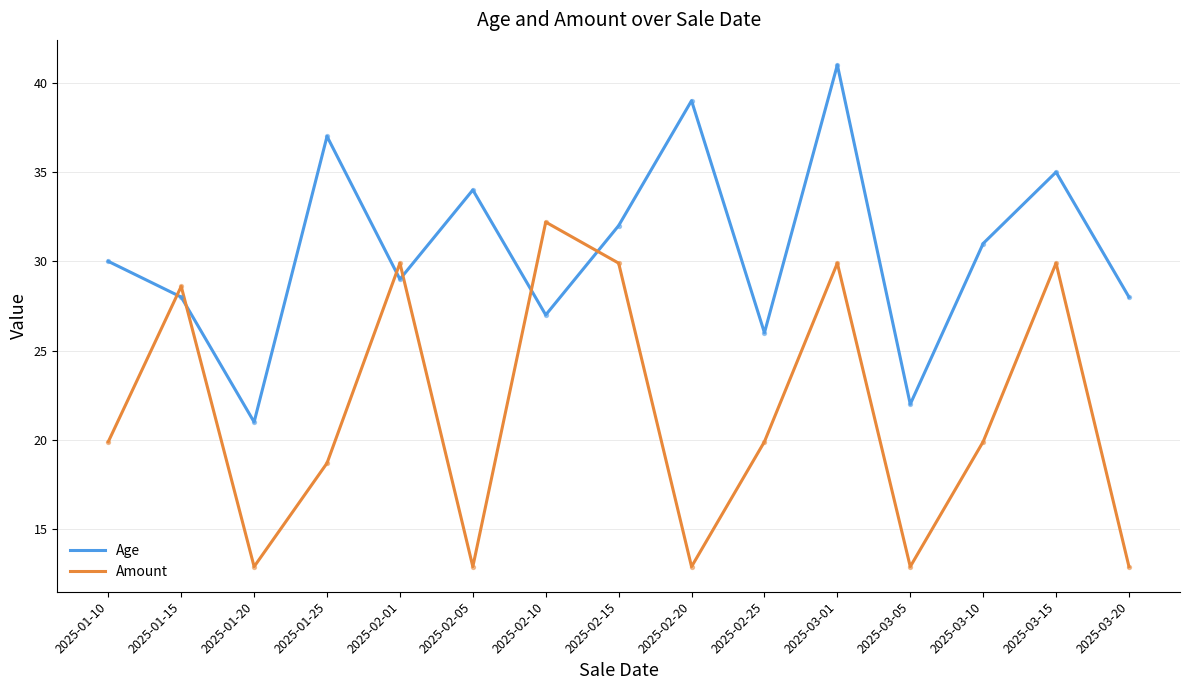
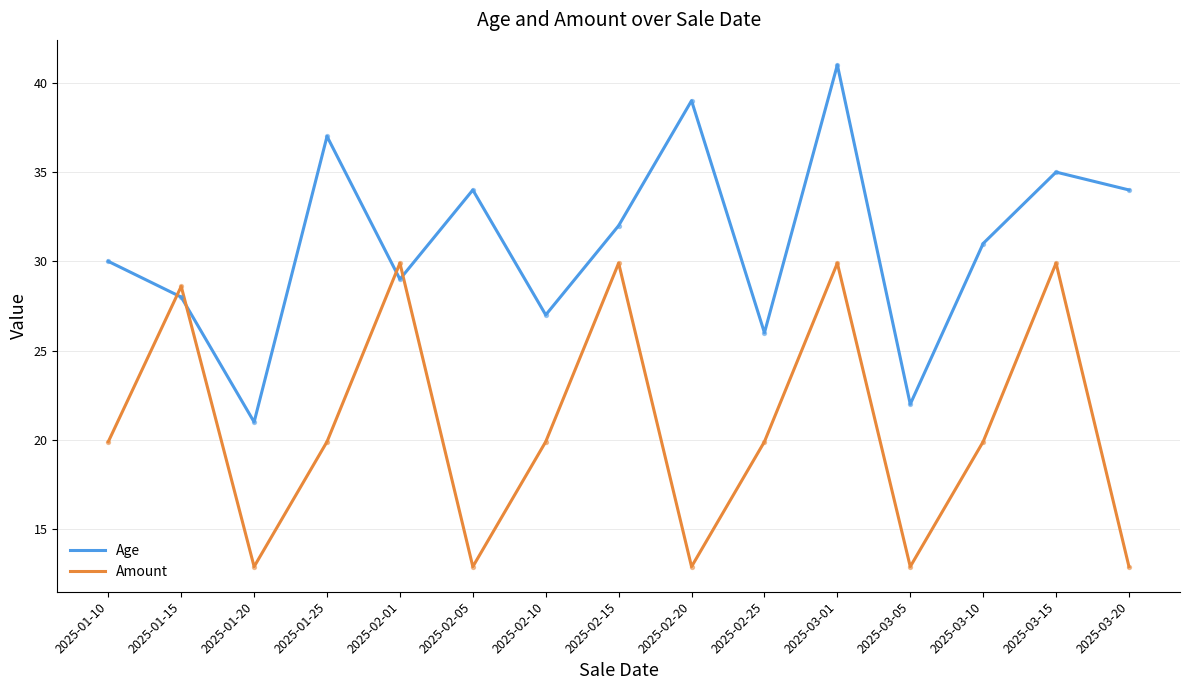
  {
    "Age": {
      "2025-01-10": 30,
      "2025-01-15": 28,
      "2025-01-20": 21,
      "2025-01-25": 37,
      "2025-02-01": 29,
      "2025-02-05": 34,
      "2025-02-10": 27,
      "2025-02-15": 32,
      "2025-02-20": 39,
      "2025-02-25": 26,
      "2025-03-01": 41,
      "2025-03-05": 22,
      "2025-03-10": 31,
      "2025-03-15": 35,
-     "2025-03-20": 28
+     "2025-03-20": 34
    },
    "Amount": {
      "2025-01-10": 19.9,
      "2025-01-15": 28.6,
      "2025-01-20": 12.9,
-     "2025-01-25": 18.7,
+     "2025-01-25": 19.9,
      "2025-02-01": 29.9,
      "2025-02-05": 12.9,
-     "2025-02-10": 32.2,
+     "2025-02-10": 19.9,
      "2025-02-15": 29.9,
      "2025-02-20": 12.9,
      "2025-02-25": 19.9,
      "2025-03-01": 29.9,
      "2025-03-05": 12.9,
      "2025-03-10": 19.9,
      "2025-03-15": 29.9,
      "2025-03-20": 12.9
    }
  }
